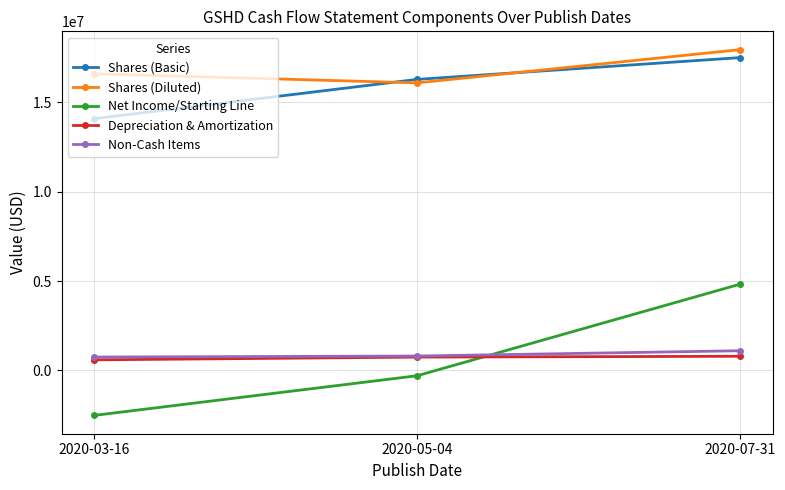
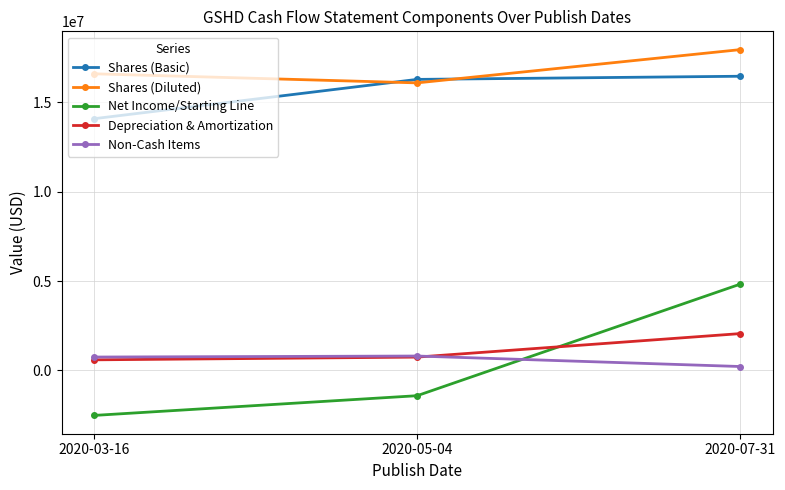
  {
    "Shares (Basic)": {
      "2020-05-04": 16300000,
-     "2020-07-31": 17500000
+     "2020-07-31": 16500000
    },
    "Shares (Diluted)": {
      "2020-05-04": 16100000,
      "2020-07-31": 17900000
    },
    "Net Income/Starting Line": {
      "2020-03-16": -2500000,
-     "2020-05-04": -300000,
+     "2020-05-04": -1400000,
      "2020-07-31": 4800000
    },
    "Depreciation & Amortization": {
      "2020-03-16": 600000,
-     "2020-07-31": 800000
+     "2020-07-31": 2100000
    },
    "Non-Cash Items": {
      "2020-03-16": 800000,
-     "2020-07-31": 1100000
+     "2020-07-31": 200000
    }
  }
